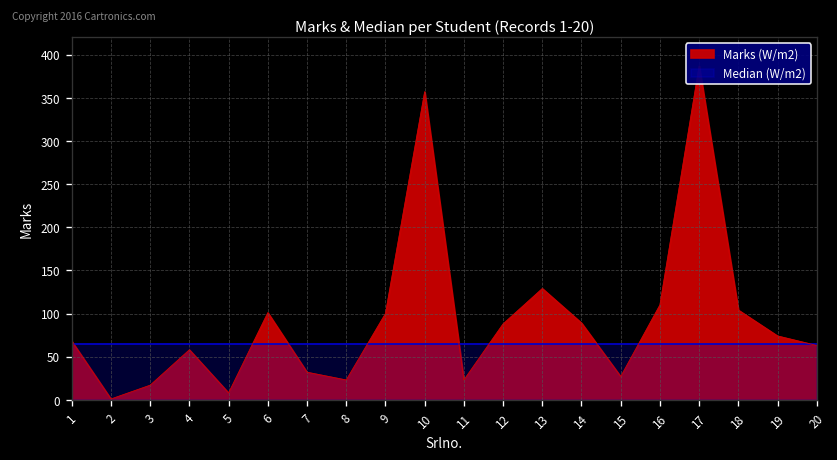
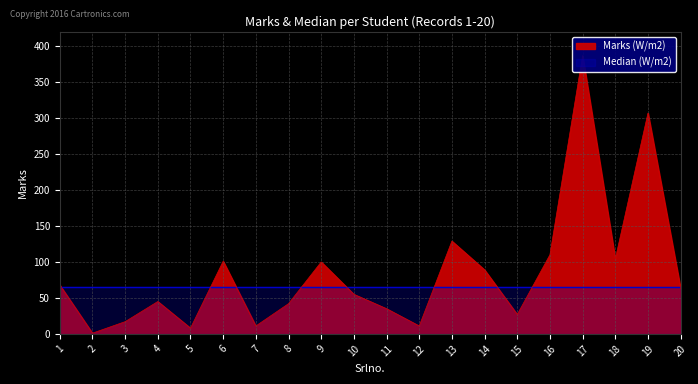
  {
    "Marks (W/m2)": {
      "2": 0,
      "3": 20,
-     "4": 60,
+     "4": 50,
      "5": 10,
      "6": 100,
-     "7": 30,
-     "8": 20,
+     "7": 10,
+     "8": 40,
      "9": 100,
-     "10": 360,
-     "11": 20,
-     "12": 90,
+     "10": 60,
+     "11": 40,
+     "12": 10,
      "13": 130,
      "14": 90,
      "15": 30,
      "16": 110,
      "18": 100,
-     "19": 70
+     "19": 310
    },
    "Median (W/m2)": {
      "2": 70,
      "3": 70,
      "4": 70,
      "5": 70,
      "6": 70,
      "7": 70,
      "8": 70,
      "9": 70,
      "10": 70,
      "11": 70,
      "12": 70,
      "13": 70,
      "14": 70,
      "15": 70,
      "16": 70,
      "17": 70,
      "18": 70,
      "19": 70
    }
  }
